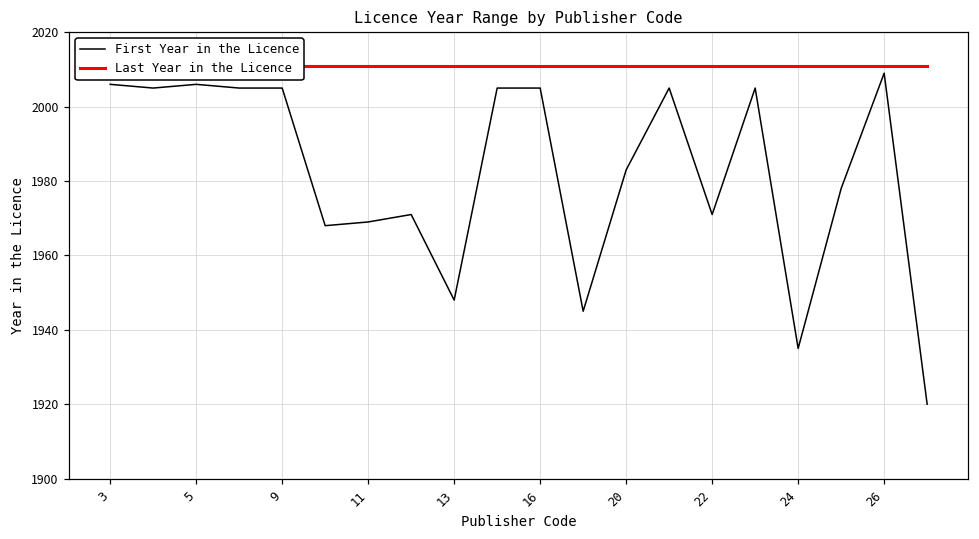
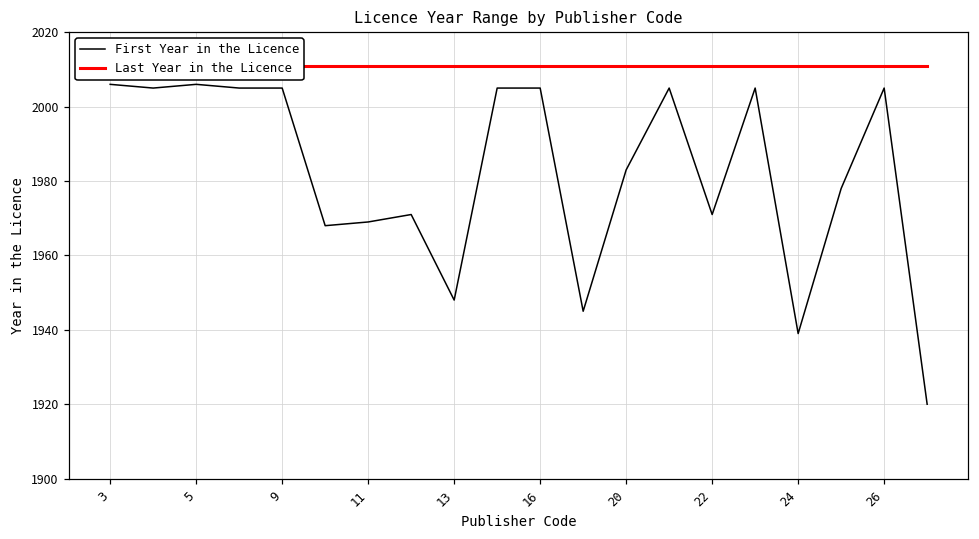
  {
    "First Year in the Licence": {
      "16": 2005,
      "20": 1983,
      "22": 1971,
-     "24": 1935,
-     "26": 2009
+     "24": 1939,
+     "26": 2005
    },
    "Last Year in the Licence": {
      "16": 2011,
      "20": 2011,
      "22": 2011,
      "24": 2011,
      "26": 2011
    }
  }
